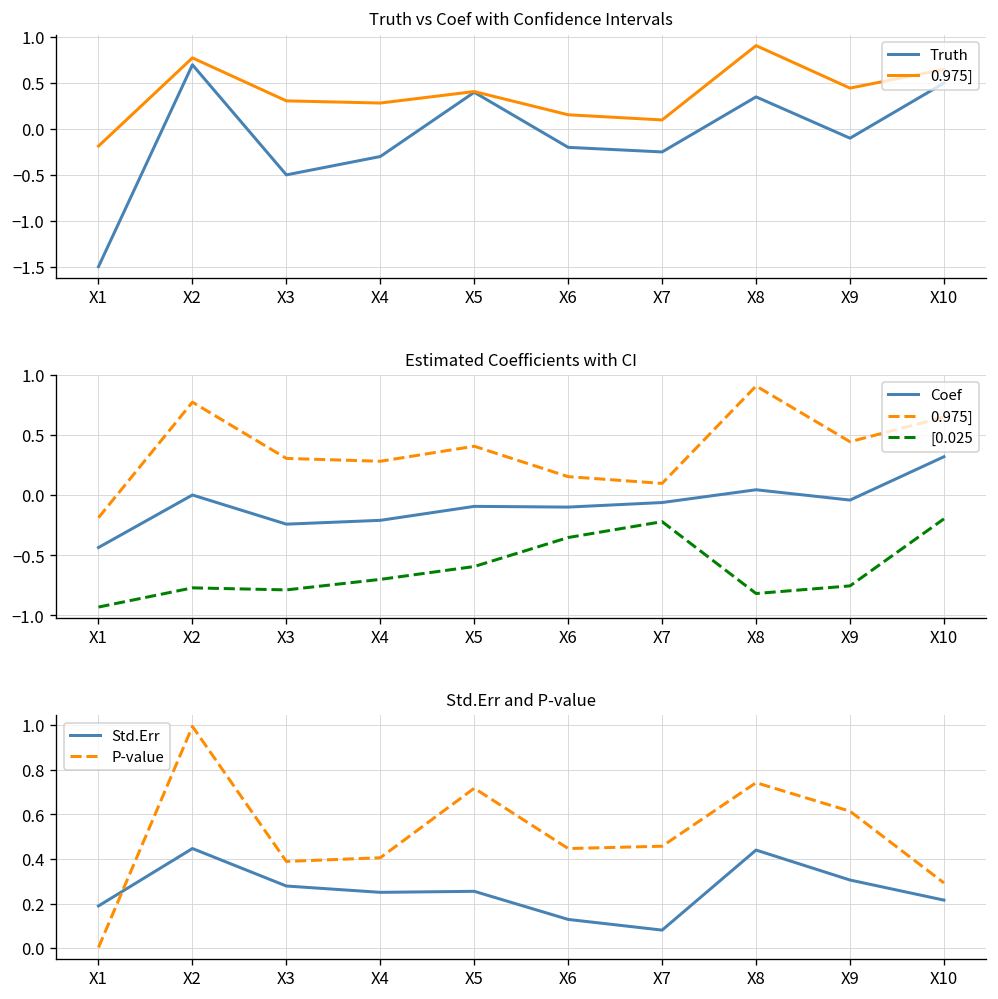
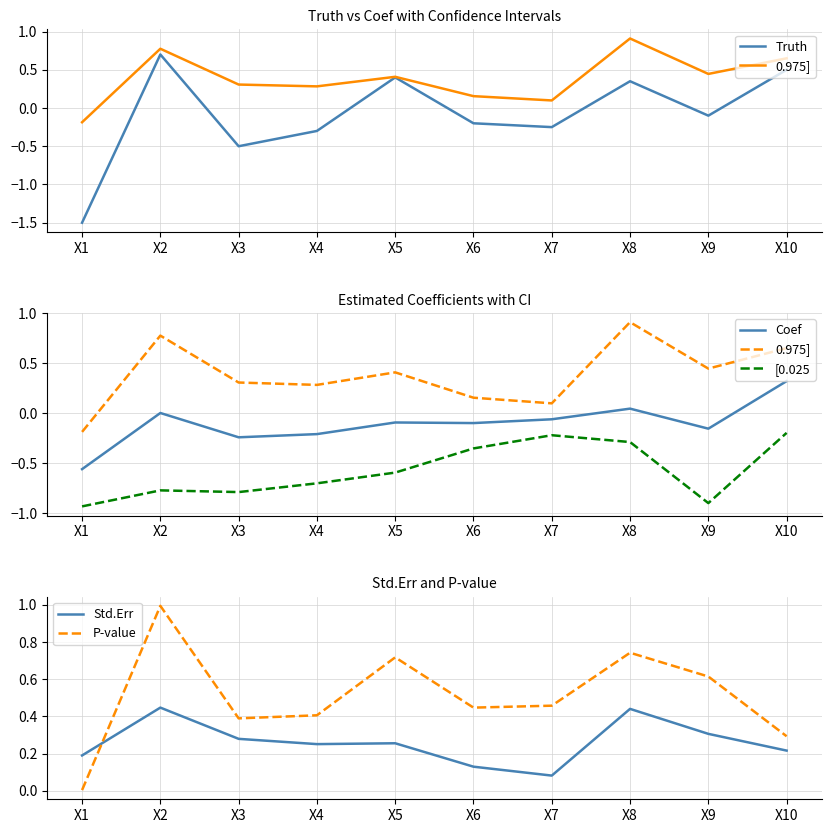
  {
    "Truth vs Coef with Confidence Intervals": {
      "Truth": {
        "X1": -1.5,
        "X2": 0.7,
        "X3": -0.5,
        "X4": -0.3,
        "X6": -0.2,
        "X7": -0.3,
        "X8": 0.4,
        "X9": -0.1
      },
      "0.975]": {
        "X1": -0.2,
        "X2": 0.8,
        "X3": 0.3,
        "X4": 0.3,
        "X6": 0.2,
        "X7": 0.1,
        "X8": 0.9,
        "X9": 0.4
      }
    },
    "Estimated Coefficients with CI": {
      "Coef": {
-       "X1": -0.43,
+       "X1": -0.56,
        "X2": 0.00,
        "X3": -0.24,
        "X4": -0.21,
        "X5": -0.09,
        "X6": -0.10,
        "X7": -0.06,
        "X8": 0.05,
-       "X9": -0.04,
+       "X9": -0.15,
        "X10": 0.32
      },
      "0.975]": {
        "X1": -0.19,
        "X2": 0.77,
        "X3": 0.31,
        "X4": 0.28,
        "X5": 0.41,
        "X6": 0.15,
        "X7": 0.10,
        "X8": 0.91,
        "X9": 0.45
      },
      "[0.025": {
        "X1": -0.93,
        "X2": -0.77,
        "X3": -0.79,
        "X4": -0.70,
        "X5": -0.59,
        "X6": -0.35,
        "X7": -0.22,
-       "X8": -0.82,
-       "X9": -0.75,
+       "X8": -0.29,
+       "X9": -0.90,
        "X10": -0.20
      }
    },
    "Std.Err and P-value": {
      "Std.Err": {
        "X1": 0.19,
        "X2": 0.45,
        "X3": 0.28,
        "X4": 0.25,
        "X5": 0.26,
        "X6": 0.13,
        "X7": 0.08,
        "X8": 0.44,
        "X9": 0.31,
        "X10": 0.22
      },
      "P-value": {
        "X1": 0.00,
        "X2": 1.00,
        "X3": 0.39,
        "X4": 0.41,
        "X5": 0.72,
        "X6": 0.45,
        "X7": 0.46,
        "X8": 0.74,
        "X9": 0.61,
        "X10": 0.29
      }
    }
  }
